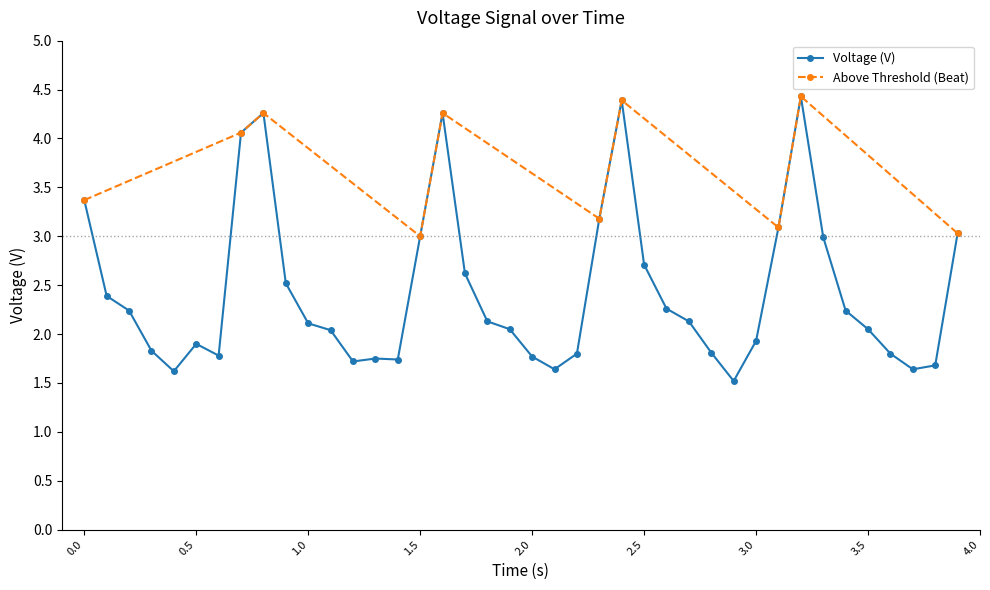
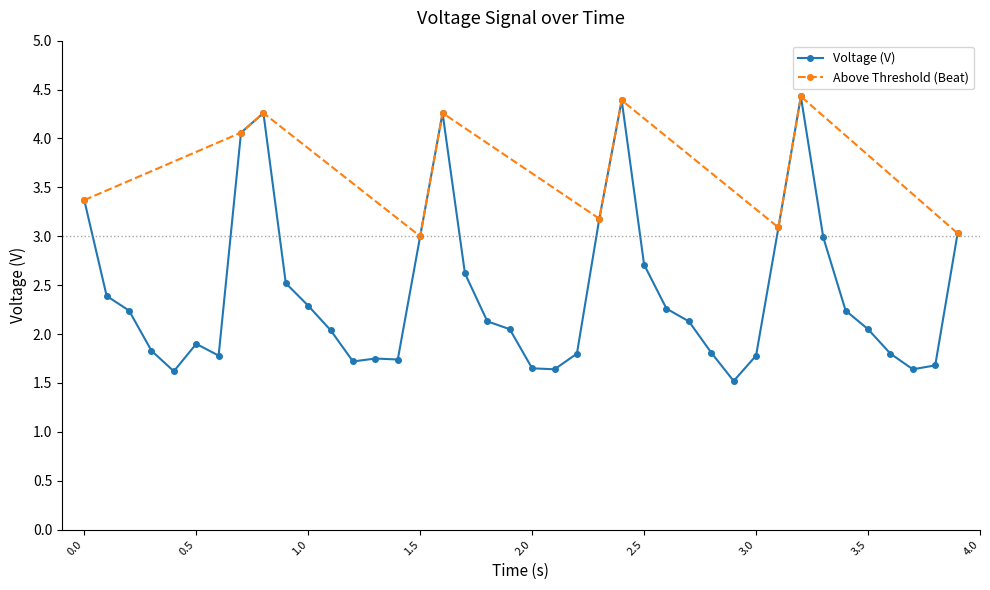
  {
    "Voltage (V)": {
      "0.5": 1.9,
-     "1.0": 2.1,
-     "2.0": 1.8,
+     "1.0": 2.3,
+     "2.0": 1.7,
      "2.5": 2.7,
-     "3.0": 1.9,
+     "3.0": 1.8,
      "3.5": 2.1
    }
  }
